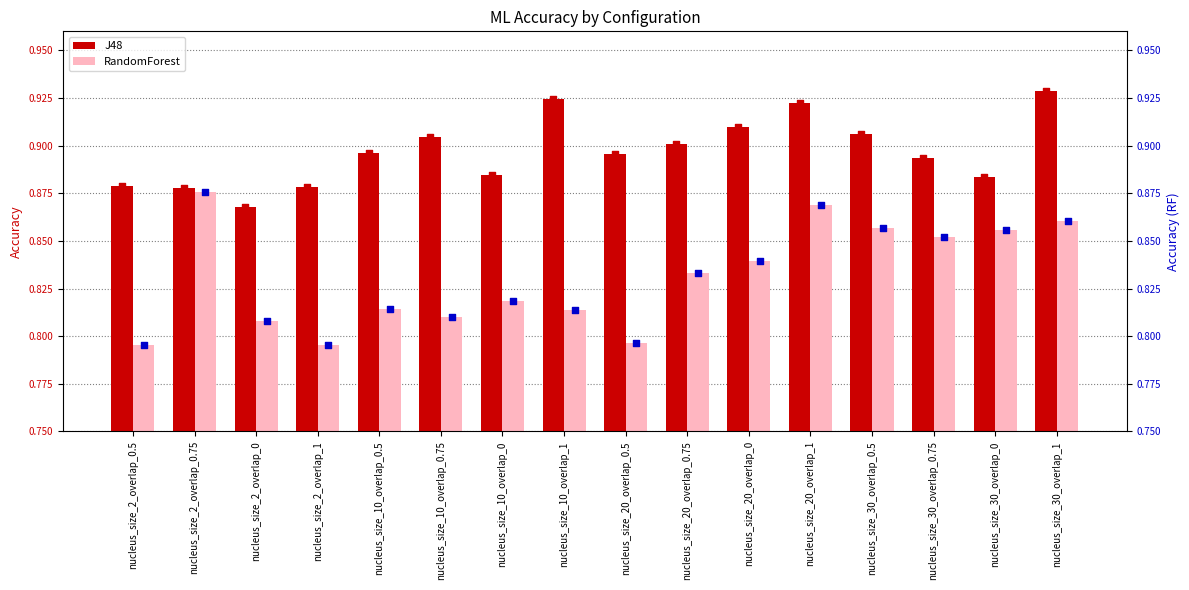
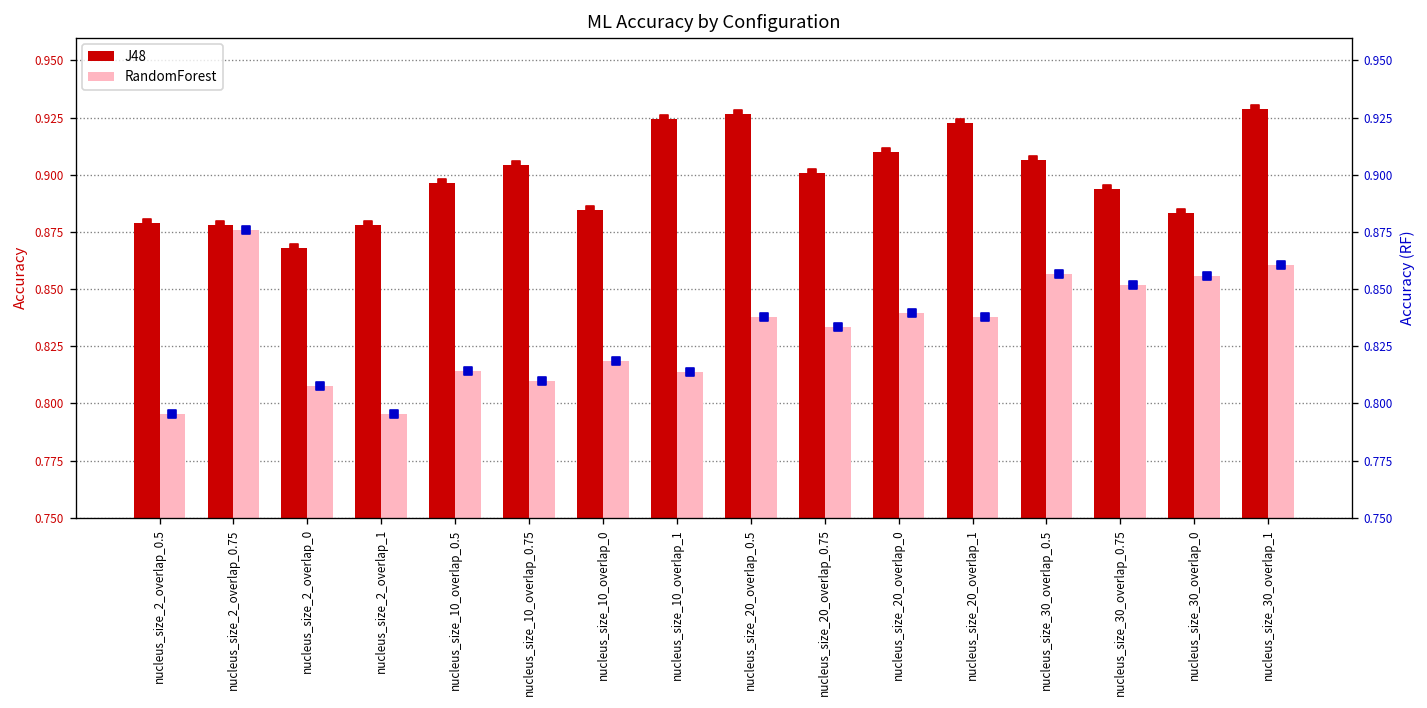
  {
    "J48": {
      "nucleus_size_2_overlap_0.5": 0.879,
      "nucleus_size_2_overlap_0.75": 0.878,
      "nucleus_size_2_overlap_0": 0.868,
      "nucleus_size_2_overlap_1": 0.878,
      "nucleus_size_10_overlap_0.5": 0.896,
      "nucleus_size_10_overlap_0.75": 0.904,
      "nucleus_size_10_overlap_0": 0.884,
      "nucleus_size_10_overlap_1": 0.924,
-     "nucleus_size_20_overlap_0.5": 0.896,
+     "nucleus_size_20_overlap_0.5": 0.927,
      "nucleus_size_20_overlap_0.75": 0.901,
      "nucleus_size_20_overlap_0": 0.910,
      "nucleus_size_20_overlap_1": 0.923,
      "nucleus_size_30_overlap_0.5": 0.906,
      "nucleus_size_30_overlap_0.75": 0.894,
      "nucleus_size_30_overlap_0": 0.883,
      "nucleus_size_30_overlap_1": 0.929
    },
    "RandomForest": {
      "nucleus_size_2_overlap_0.5": 0.795,
      "nucleus_size_2_overlap_0.75": 0.876,
      "nucleus_size_2_overlap_0": 0.808,
      "nucleus_size_2_overlap_1": 0.796,
      "nucleus_size_10_overlap_0.5": 0.814,
      "nucleus_size_10_overlap_0.75": 0.810,
      "nucleus_size_10_overlap_0": 0.818,
      "nucleus_size_10_overlap_1": 0.814,
-     "nucleus_size_20_overlap_0.5": 0.796,
+     "nucleus_size_20_overlap_0.5": 0.838,
      "nucleus_size_20_overlap_0.75": 0.833,
      "nucleus_size_20_overlap_0": 0.839,
-     "nucleus_size_20_overlap_1": 0.869,
+     "nucleus_size_20_overlap_1": 0.838,
      "nucleus_size_30_overlap_0.5": 0.857,
      "nucleus_size_30_overlap_0.75": 0.852,
      "nucleus_size_30_overlap_0": 0.856,
      "nucleus_size_30_overlap_1": 0.861
    }
  }
